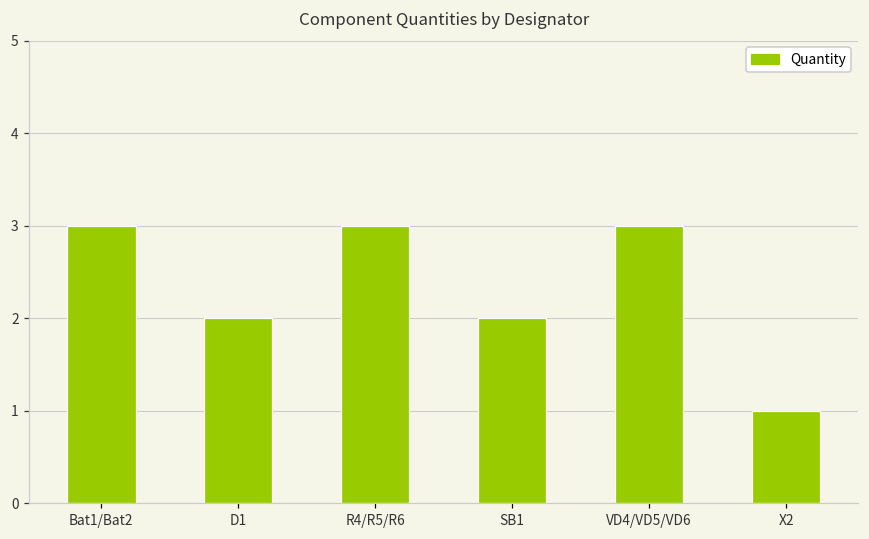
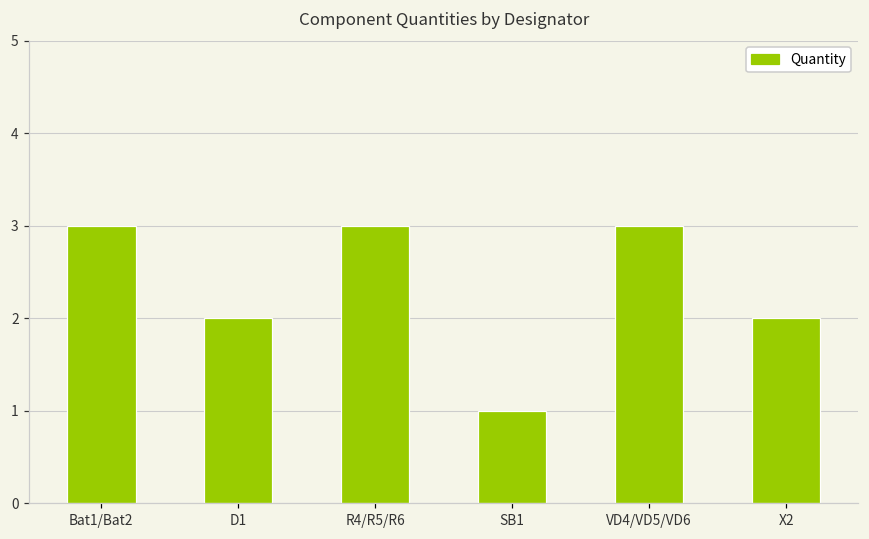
  {
    "Bat1/Bat2": 3,
    "D1": 2,
    "R4/R5/R6": 3,
-   "SB1": 2,
+   "SB1": 1,
    "VD4/VD5/VD6": 3,
-   "X2": 1
+   "X2": 2
  }
